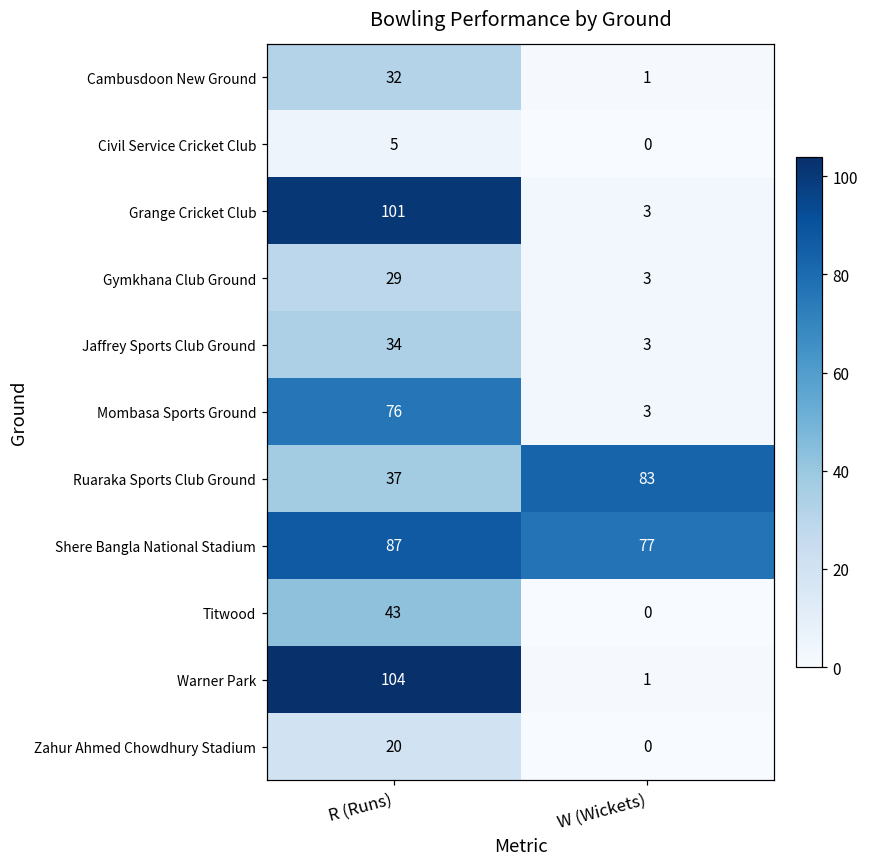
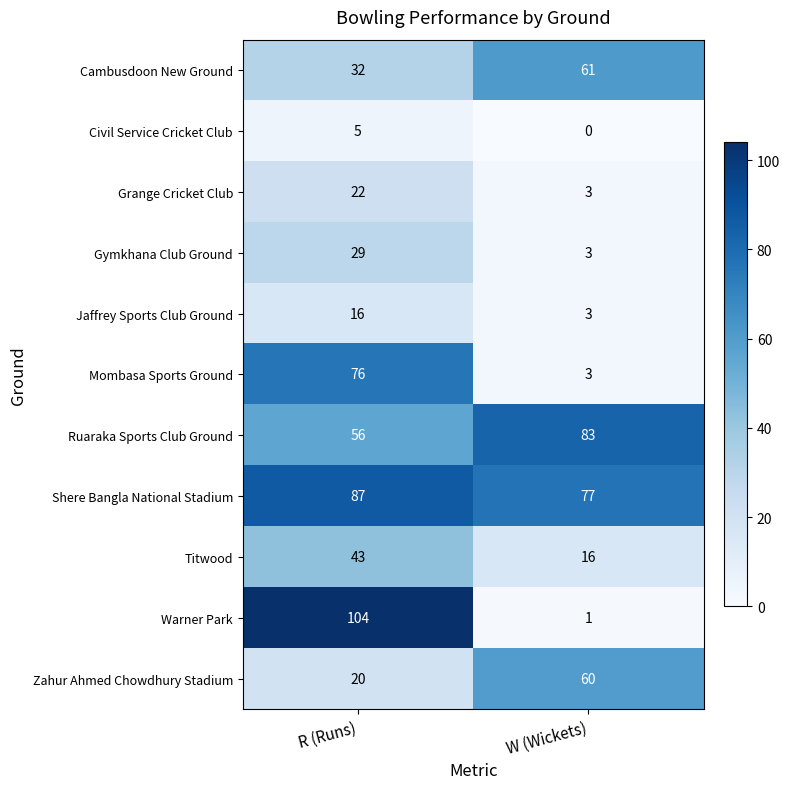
  {
    "Cambusdoon New Ground": {
      "R (Runs)": 32,
-     "W (Wickets)": 1
+     "W (Wickets)": 61
    },
    "Civil Service Cricket Club": {
      "R (Runs)": 5,
      "W (Wickets)": 0
    },
    "Grange Cricket Club": {
-     "R (Runs)": 101,
+     "R (Runs)": 22,
      "W (Wickets)": 3
    },
    "Gymkhana Club Ground": {
      "R (Runs)": 29,
      "W (Wickets)": 3
    },
    "Jaffrey Sports Club Ground": {
-     "R (Runs)": 34,
+     "R (Runs)": 16,
      "W (Wickets)": 3
    },
    "Mombasa Sports Ground": {
      "R (Runs)": 76,
      "W (Wickets)": 3
    },
    "Ruaraka Sports Club Ground": {
-     "R (Runs)": 37,
+     "R (Runs)": 56,
      "W (Wickets)": 83
    },
    "Shere Bangla National Stadium": {
      "R (Runs)": 87,
      "W (Wickets)": 77
    },
    "Titwood": {
      "R (Runs)": 43,
-     "W (Wickets)": 0
+     "W (Wickets)": 16
    },
    "Warner Park": {
      "R (Runs)": 104,
      "W (Wickets)": 1
    },
    "Zahur Ahmed Chowdhury Stadium": {
      "R (Runs)": 20,
-     "W (Wickets)": 0
+     "W (Wickets)": 60
    }
  }
